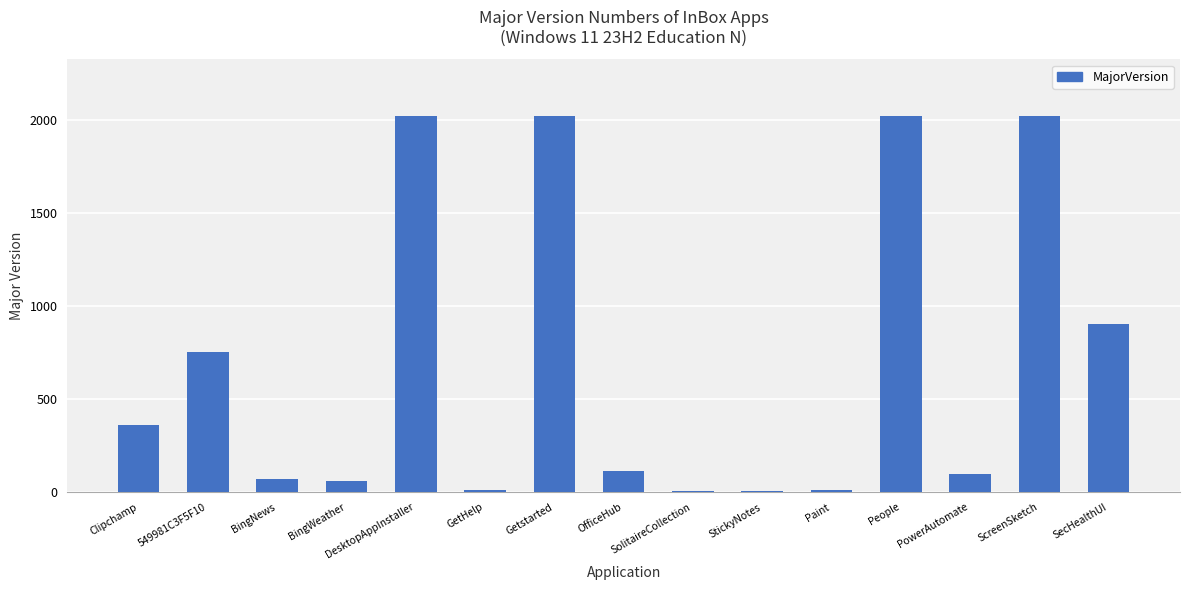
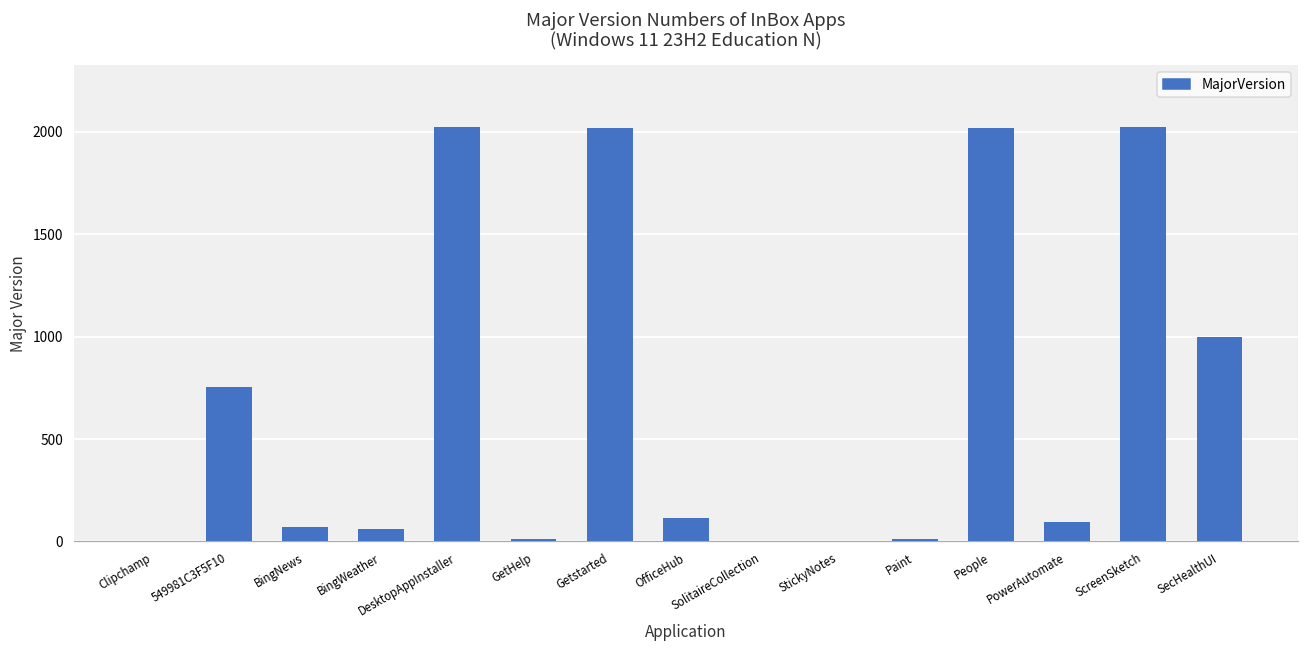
  {
-   "Clipchamp": 360,
+   "Clipchamp": 0,
    "549981C3F5F10": 750,
    "BingNews": 70,
    "BingWeather": 60,
    "DesktopAppInstaller": 2020,
    "Getstarted": 2020,
    "OfficeHub": 120,
    "People": 2020,
    "PowerAutomate": 100,
    "ScreenSketch": 2020,
-   "SecHealthUI": 900
+   "SecHealthUI": 1000
  }
